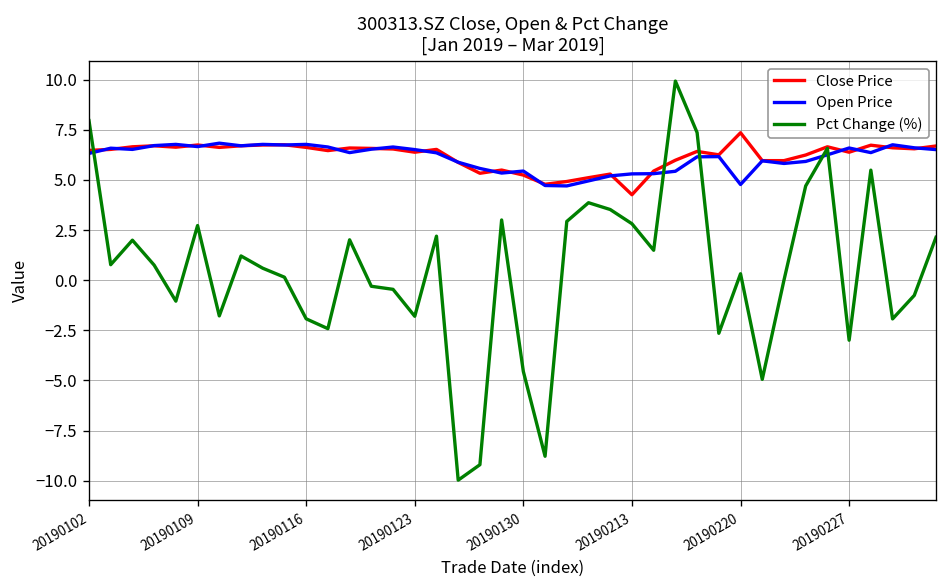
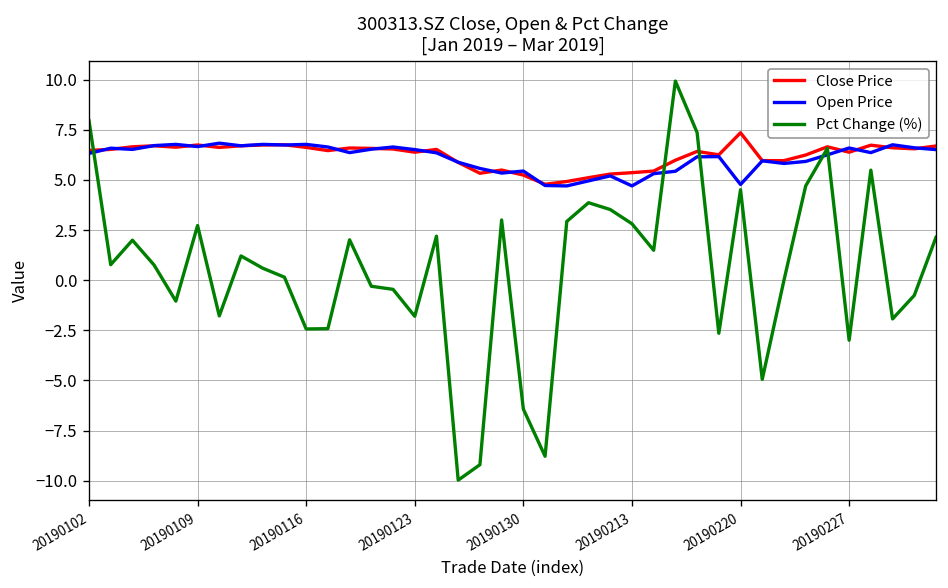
  {
    "Close Price": {
      "20190130": 5.2,
-     "20190213": 4.3,
+     "20190213": 5.4,
      "20190220": 7.4,
      "20190227": 6.4
    },
    "Open Price": {
      "20190130": 5.4,
-     "20190213": 5.3,
+     "20190213": 4.7,
      "20190220": 4.8,
      "20190227": 6.6
    },
    "Pct Change (%)": {
      "20190102": 8.0,
      "20190109": 2.7,
-     "20190116": -1.9,
+     "20190116": -2.4,
      "20190123": -1.8,
-     "20190130": -4.6,
+     "20190130": -6.4,
      "20190213": 2.8,
-     "20190220": 0.3,
+     "20190220": 4.5,
      "20190227": -3.0
    }
  }
